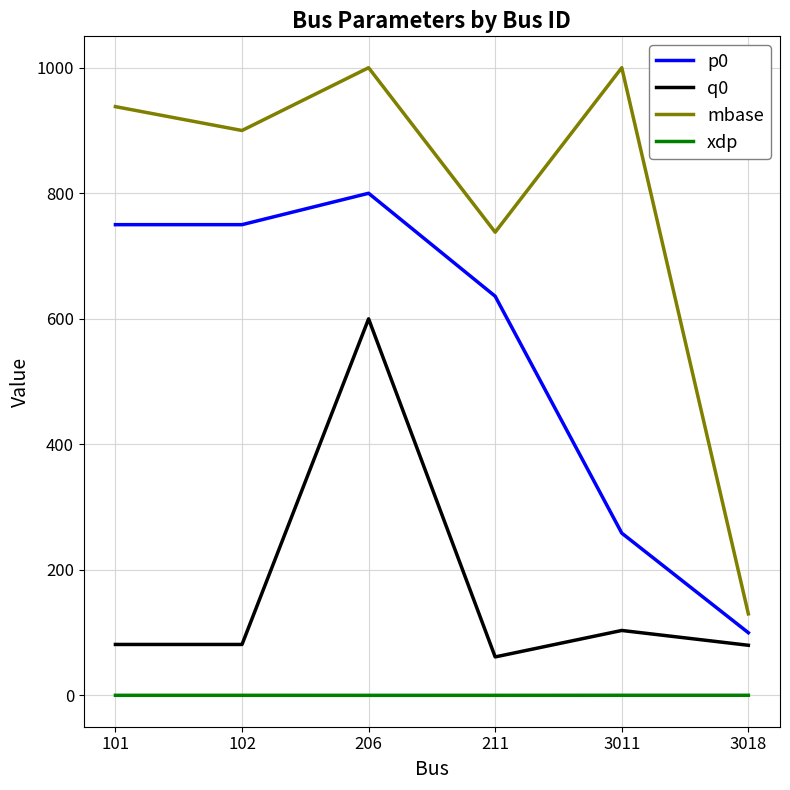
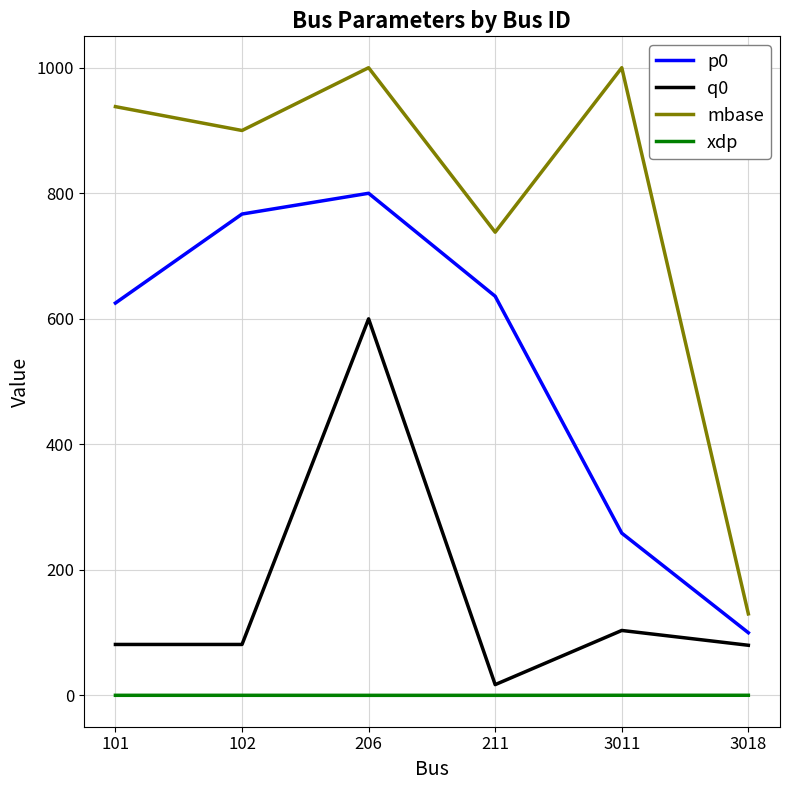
  {
    "p0": {
-     "101": 750,
-     "102": 750,
+     "101": 630,
+     "102": 770,
      "206": 800,
      "211": 640,
      "3011": 260,
      "3018": 100
    },
    "q0": {
      "101": 80,
      "102": 80,
      "206": 600,
-     "211": 60,
+     "211": 20,
      "3011": 100,
      "3018": 80
    },
    "mbase": {
      "101": 940,
      "102": 900,
      "206": 1000,
      "211": 740,
      "3011": 1000,
      "3018": 130
    },
    "xdp": {
      "101": 0,
      "102": 0,
      "206": 0,
      "211": 0,
      "3011": 0,
      "3018": 0
    }
  }
